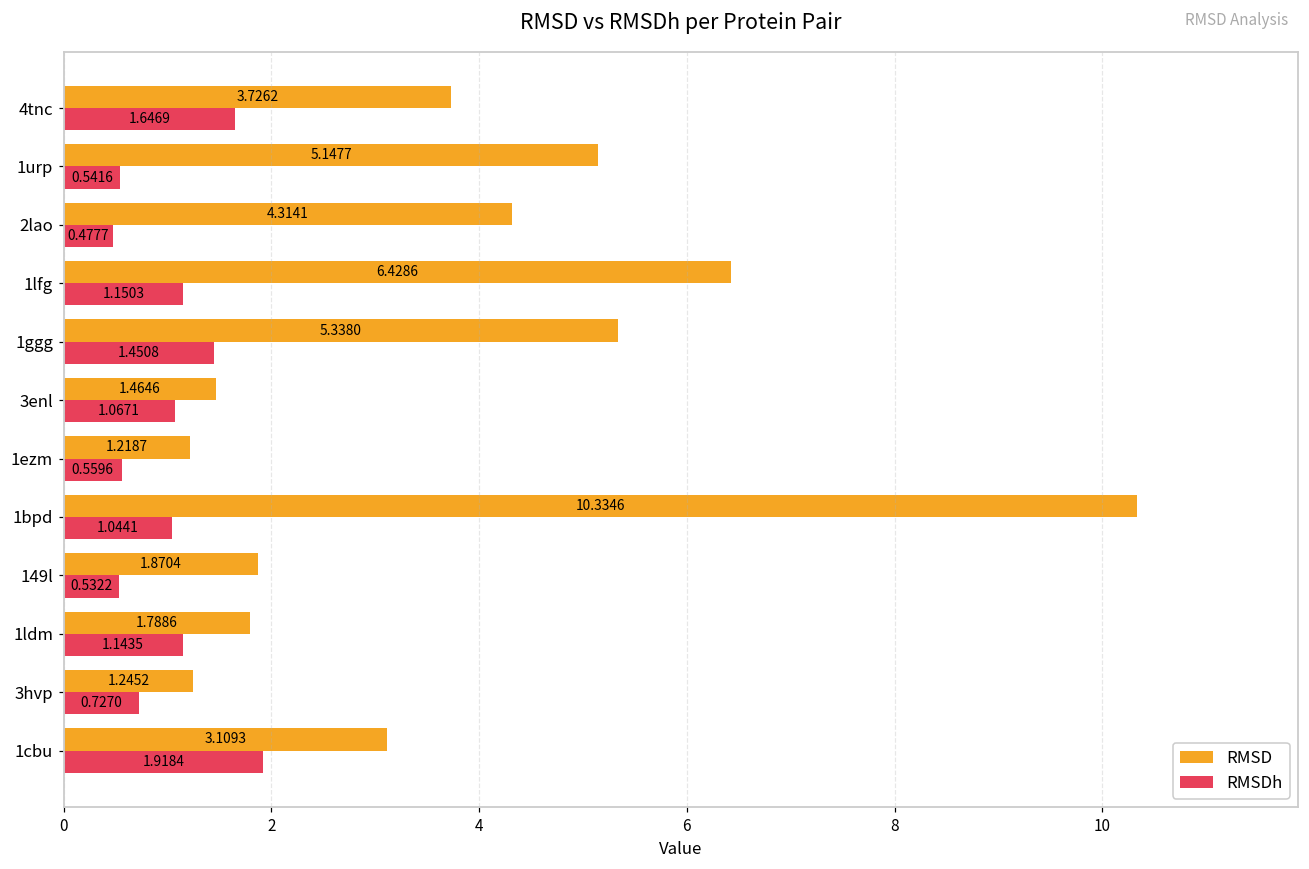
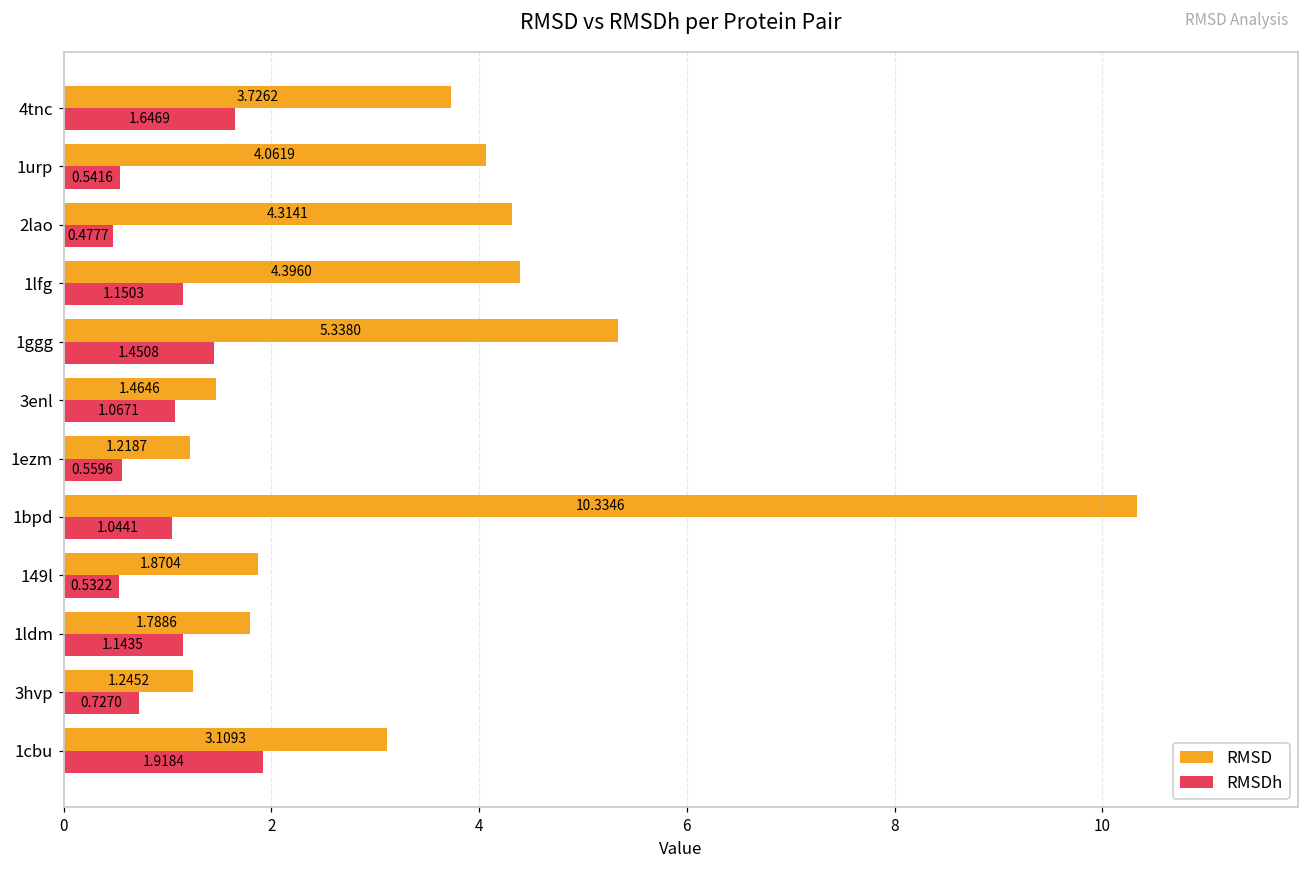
  {
    "RMSD": {
      "4tnc": 3.7262,
-     "1urp": 5.1477,
+     "1urp": 4.0619,
      "2lao": 4.3141,
-     "1lfg": 6.4286,
+     "1lfg": 4.3960,
      "1ggg": 5.3380,
      "3enl": 1.4646,
      "1ezm": 1.2187,
      "1bpd": 10.3346,
      "149l": 1.8704,
      "1ldm": 1.7886,
      "3hvp": 1.2452,
      "1cbu": 3.1093
    },
    "RMSDh": {
      "4tnc": 1.6469,
      "1urp": 0.5416,
      "2lao": 0.4777,
      "1lfg": 1.1503,
      "1ggg": 1.4508,
      "3enl": 1.0671,
      "1ezm": 0.5596,
      "1bpd": 1.0441,
      "149l": 0.5322,
      "1ldm": 1.1435,
      "3hvp": 0.7270,
      "1cbu": 1.9184
    }
  }
